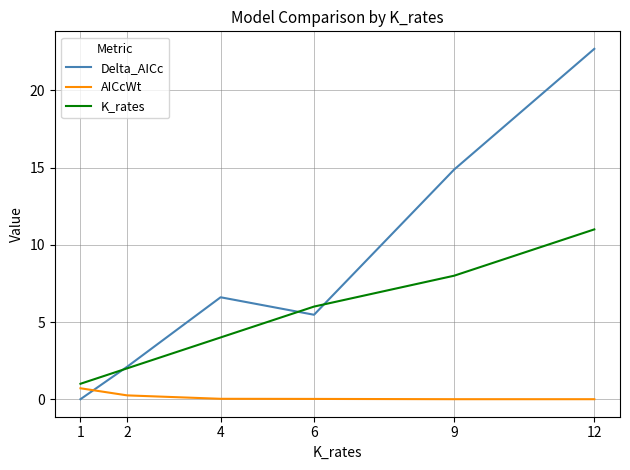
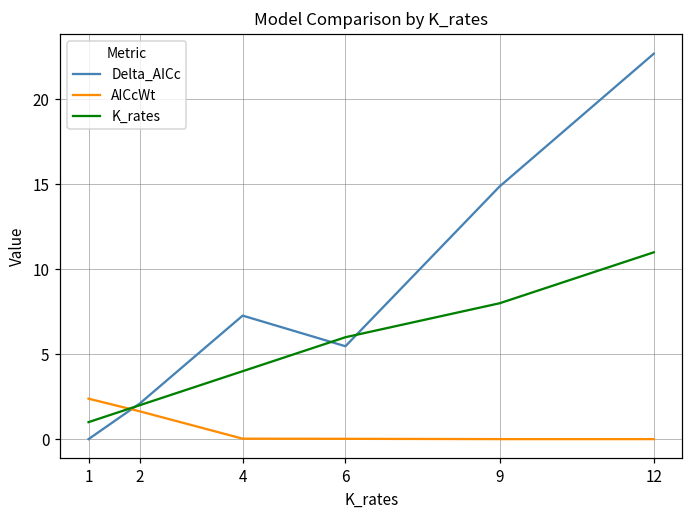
  {
    "Delta_AICc": {
      "1": 0.0,
-     "4": 6.6,
+     "4": 7.3,
      "6": 5.5,
      "9": 14.9,
      "12": 22.7
    },
    "AICcWt": {
-     "1": 0.7,
-     "2": 0.2,
+     "1": 2.4,
+     "2": 1.6,
      "4": 0.0,
      "6": 0.0,
      "9": 0.0,
      "12": 0.0
    },
    "K_rates": {
      "1": 1.0,
      "4": 4.0,
      "6": 6.0,
      "9": 8.0,
      "12": 11.0
    }
  }
